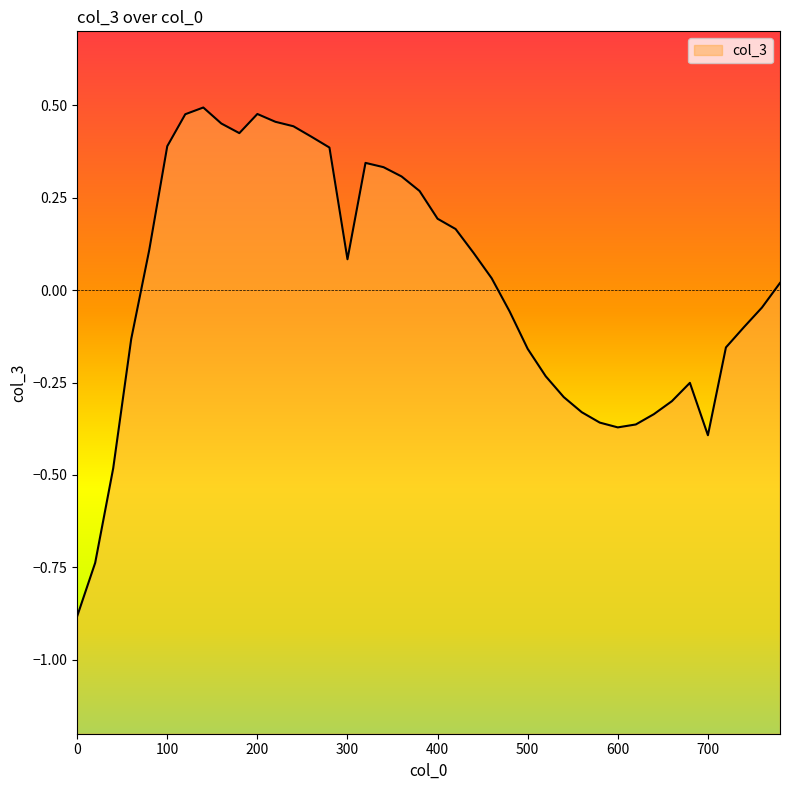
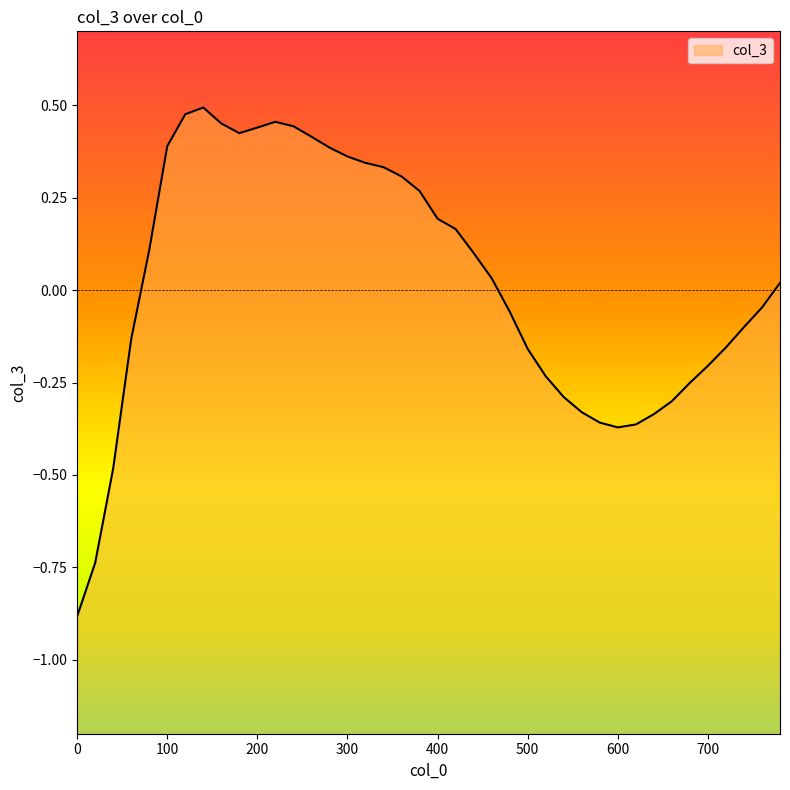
  {
    "0": -0.88,
    "100": 0.39,
-   "200": 0.48,
-   "300": 0.08,
+   "200": 0.44,
+   "300": 0.36,
    "400": 0.19,
    "500": -0.16,
    "600": -0.37,
-   "700": -0.39
+   "700": -0.20
  }
